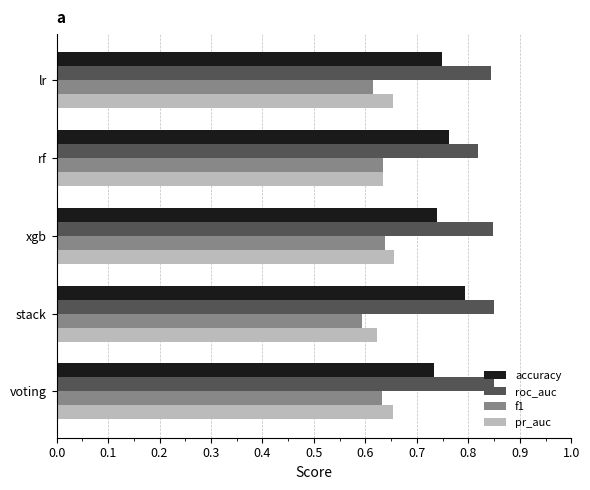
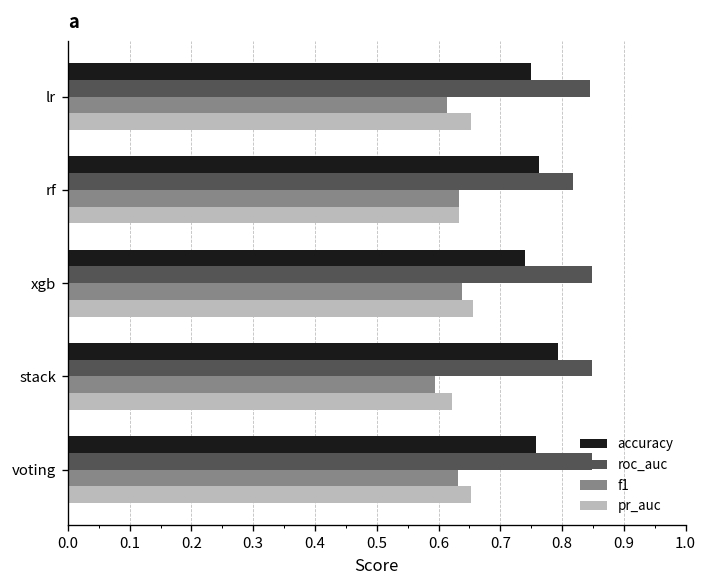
  {
    "accuracy": {
      "lr": 0.75,
      "rf": 0.76,
      "xgb": 0.74,
      "stack": 0.79,
-     "voting": 0.73
+     "voting": 0.76
    },
    "roc_auc": {
      "lr": 0.84,
      "rf": 0.82,
      "xgb": 0.85,
      "stack": 0.85,
      "voting": 0.85
    },
    "f1": {
      "lr": 0.61,
      "rf": 0.63,
      "xgb": 0.64,
      "stack": 0.59,
      "voting": 0.63
    },
    "pr_auc": {
      "lr": 0.65,
      "rf": 0.63,
      "xgb": 0.66,
      "stack": 0.62,
      "voting": 0.65
    }
  }
